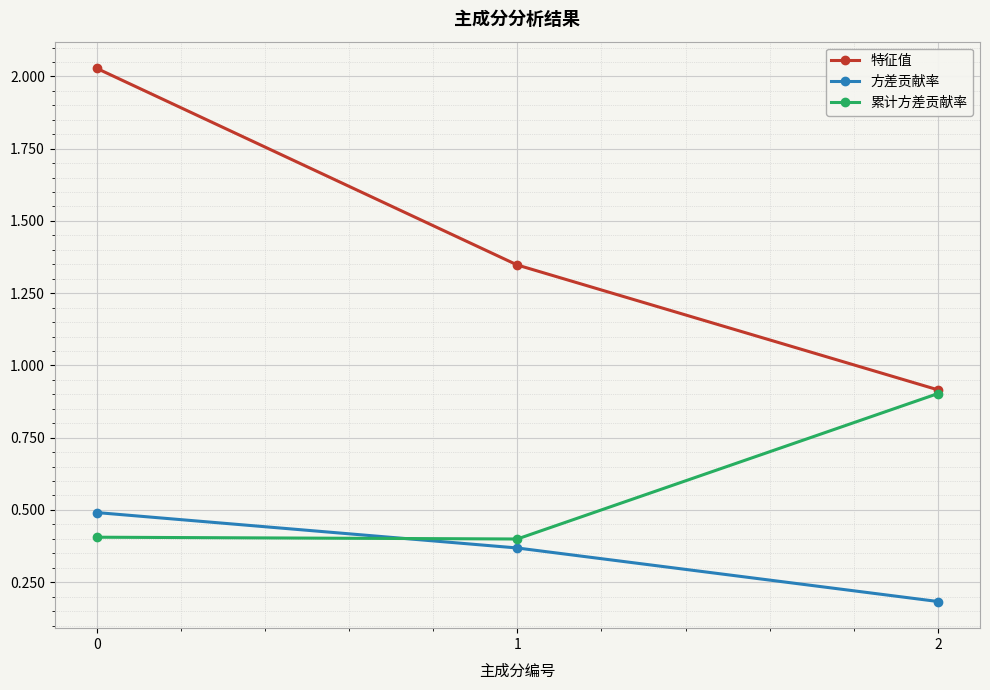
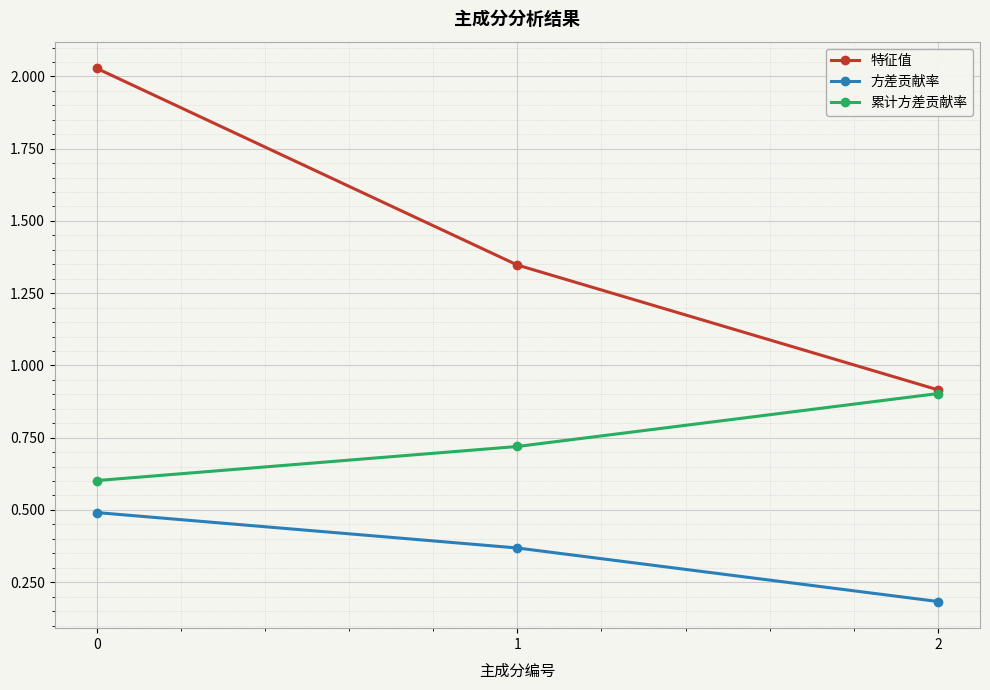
  {
    "特征值": {
      "0": 2.03,
      "1": 1.35,
      "2": 0.92
    },
    "方差贡献率": {
      "0": 0.49,
      "1": 0.37,
      "2": 0.18
    },
    "累计方差贡献率": {
-     "0": 0.41,
-     "1": 0.40,
+     "0": 0.60,
+     "1": 0.72,
      "2": 0.90
    }
  }
